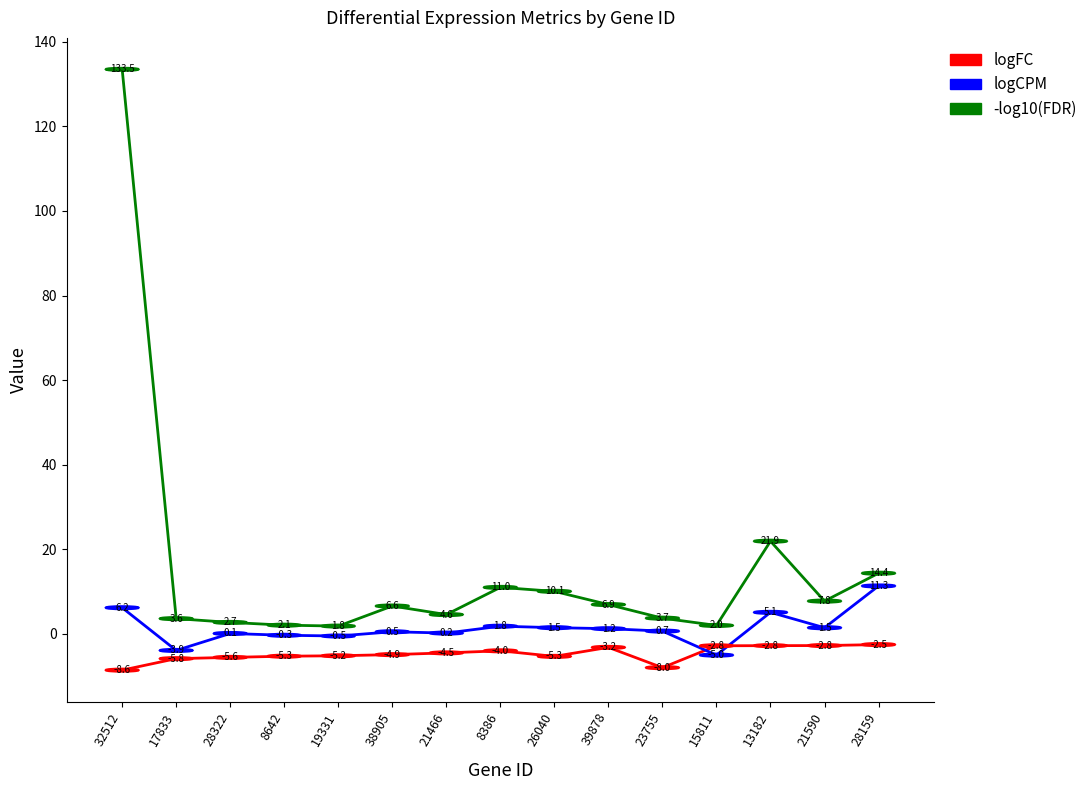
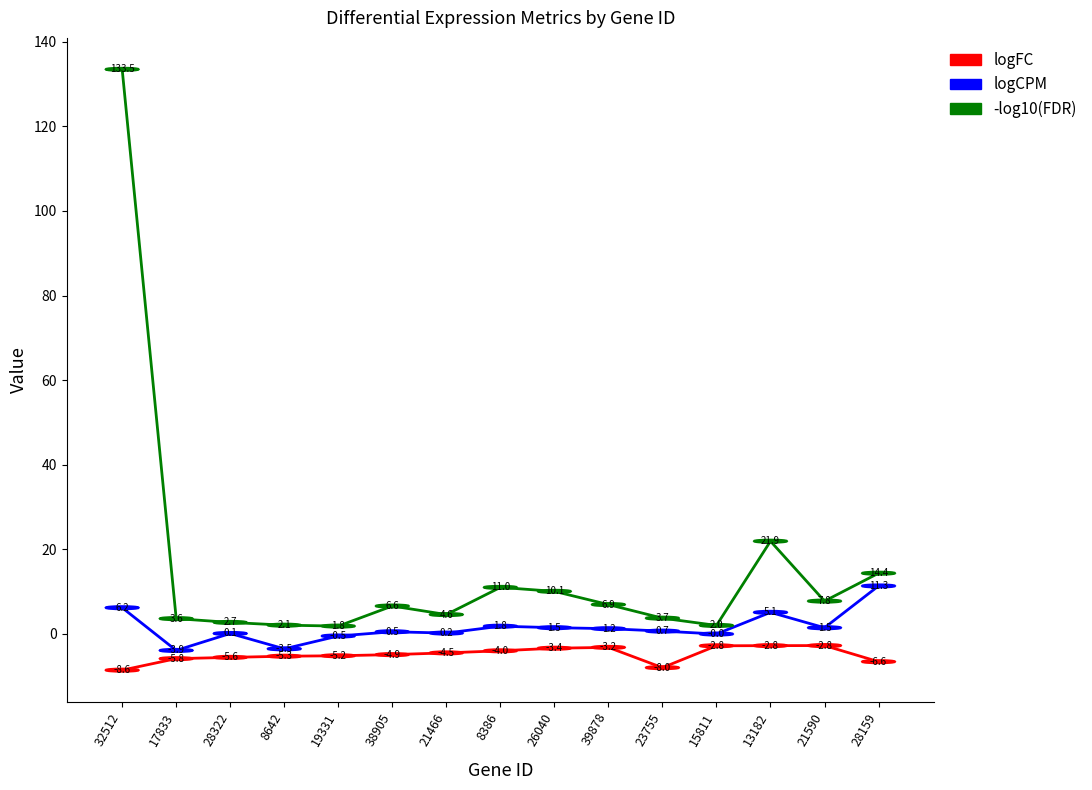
  {
    "logFC": {
      "32512": -8.6,
      "28322": -5.6,
      "8642": -5.3,
      "19331": -5.2,
      "38905": -4.9,
      "21466": -4.5,
      "8386": -4.0,
-     "26040": -5.3,
+     "26040": -3.4,
      "39878": -3.2,
      "23755": -8.0,
      "15811": -2.8,
      "13182": -2.8,
      "21590": -2.8,
-     "28159": -2.5
+     "28159": -6.6
    },
    "logCPM": {
      "32512": 6.2,
      "28322": 0.1,
-     "8642": -0.3,
+     "8642": -3.5,
      "19331": -0.5,
      "38905": 0.5,
      "21466": 0.2,
      "8386": 1.8,
      "26040": 1.5,
      "39878": 1.2,
      "23755": 0.7,
-     "15811": -5.0,
+     "15811": -0.0,
      "13182": 5.1,
      "21590": 1.5,
      "28159": 11.3
    },
    "-log10(FDR)": {
      "32512": 133.5,
      "17833": 3.6,
      "28322": 2.7,
      "8642": 2.1,
      "19331": 1.8,
      "38905": 6.6,
      "21466": 4.6,
      "8386": 11.0,
      "26040": 10.1,
      "39878": 6.9,
      "23755": 3.7,
      "15811": 2.0,
      "13182": 21.9,
      "21590": 7.8,
      "28159": 14.4
    }
  }
